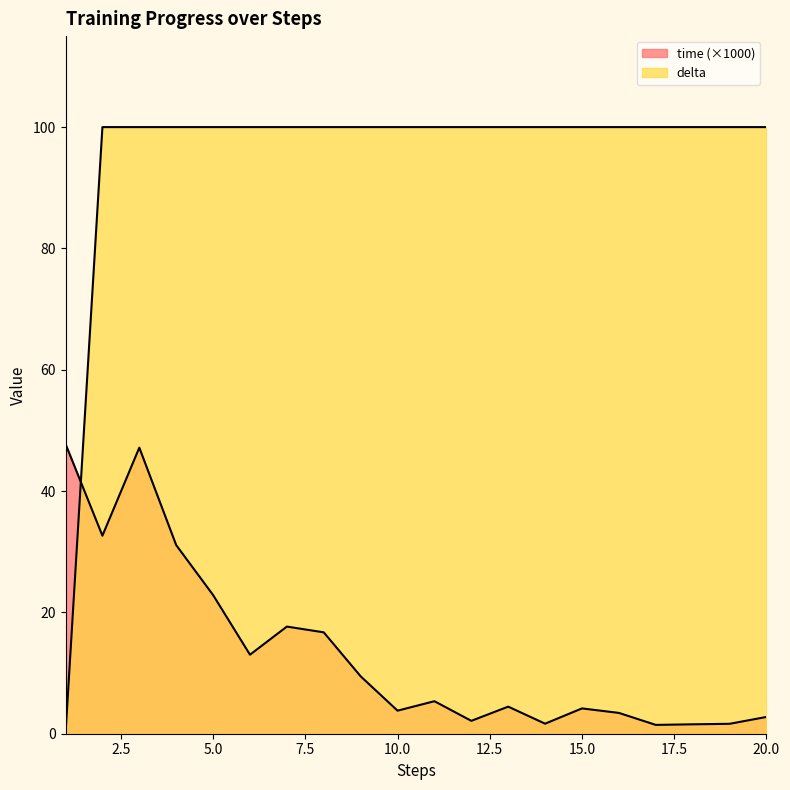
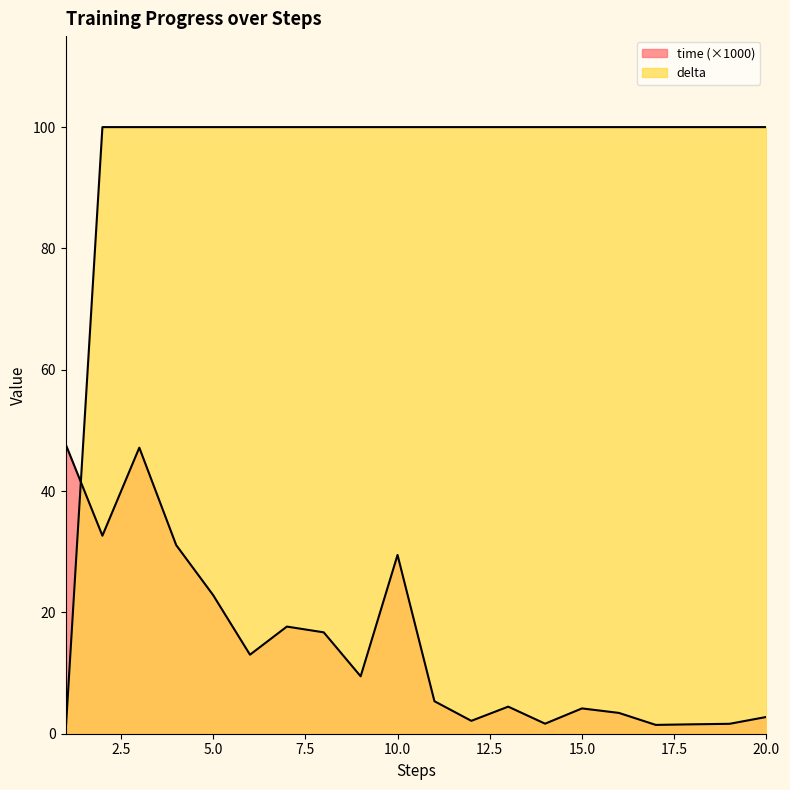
  {
    "time (×1000)": {
      "5.0": 23,
-     "10.0": 4,
+     "10.0": 29,
      "15.0": 4,
      "20.0": 3
    },
    "delta": {
      "5.0": 100,
      "10.0": 100,
      "15.0": 100,
      "20.0": 100
    }
  }
